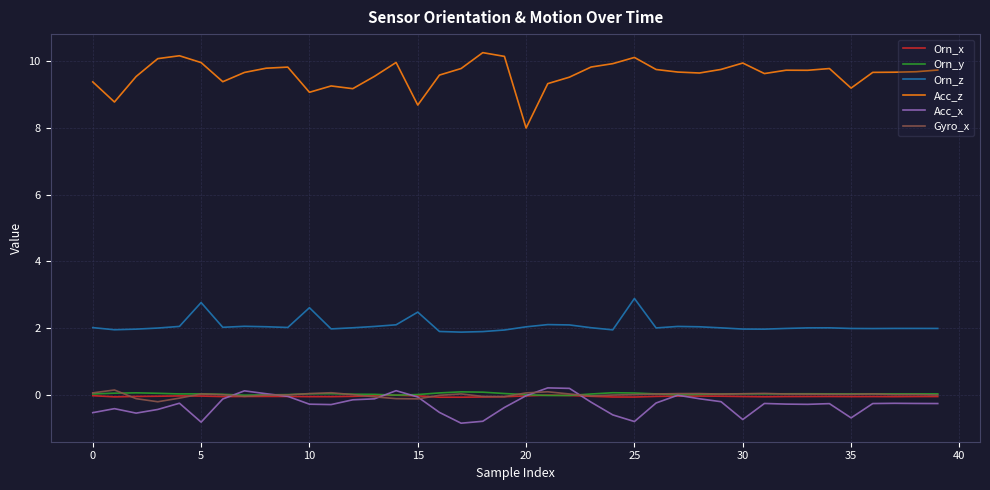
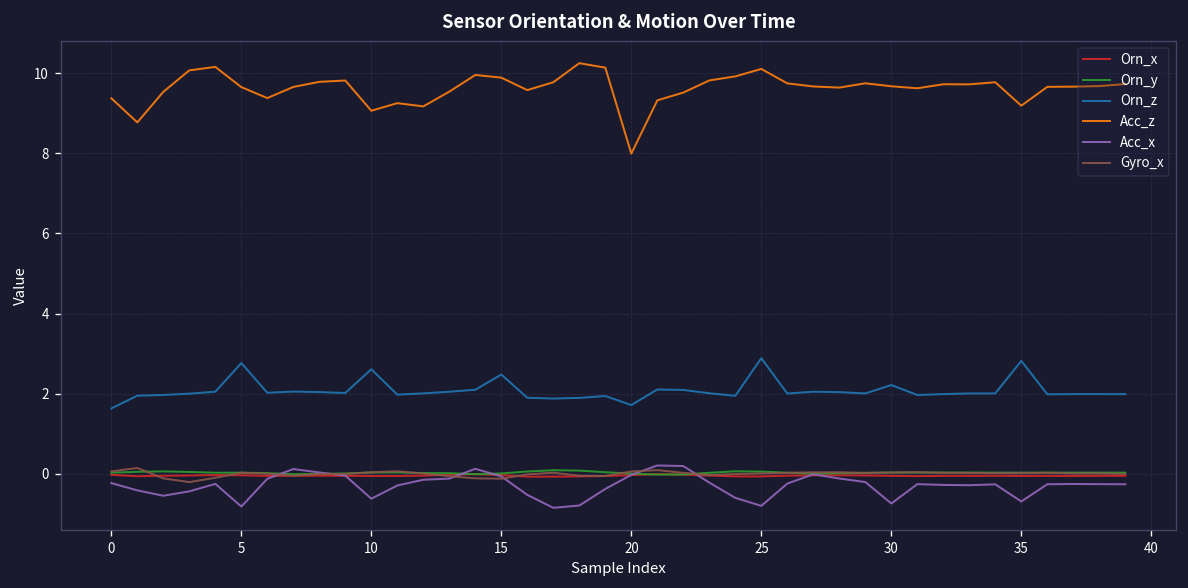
  {
    "Orn_x": {
      "10": -0.1,
      "30": -0.1
    },
    "Orn_z": {
-     "0": 2.0,
+     "0": 1.6,
      "5": 2.8,
      "10": 2.6,
      "15": 2.5,
-     "20": 2.0,
+     "20": 1.7,
      "25": 2.9,
-     "30": 2.0,
-     "35": 2.0
+     "30": 2.2,
+     "35": 2.8
    },
    "Acc_z": {
      "0": 9.4,
-     "5": 10.0,
+     "5": 9.7,
      "10": 9.1,
-     "15": 8.7,
+     "15": 9.9,
      "20": 8.0,
      "25": 10.1,
-     "30": 9.9,
+     "30": 9.7,
      "35": 9.2
    },
    "Acc_x": {
-     "0": -0.5,
+     "0": -0.2,
      "5": -0.8,
-     "10": -0.3,
+     "10": -0.6,
      "25": -0.8,
      "30": -0.7,
      "35": -0.7
    }
  }
